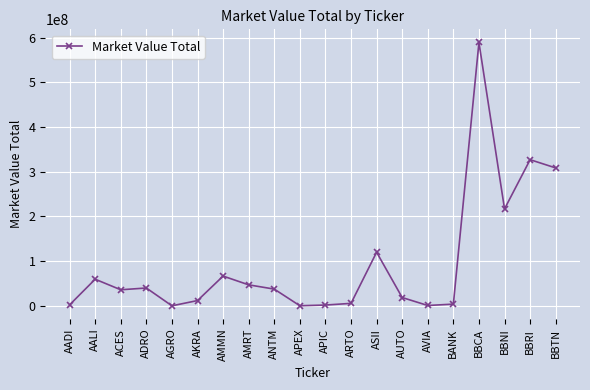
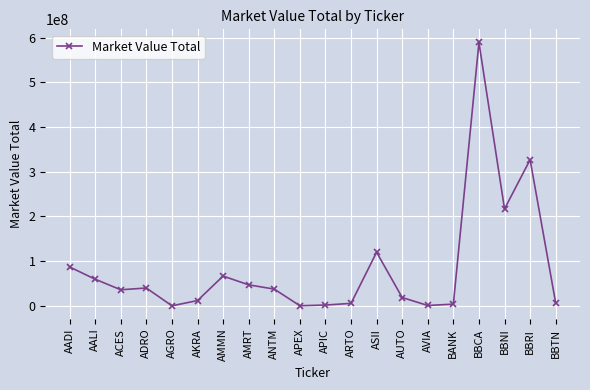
  {
-   "AADI": 0,
+   "AADI": 90000000,
    "AALI": 60000000,
    "ACES": 40000000,
    "ADRO": 40000000,
    "AGRO": 0,
    "AKRA": 10000000,
    "AMMN": 70000000,
    "AMRT": 50000000,
    "ANTM": 40000000,
    "APEX": 0,
    "APIC": 0,
    "ARTO": 10000000,
    "ASII": 120000000,
    "AUTO": 20000000,
    "AVIA": 0,
    "BANK": 0,
    "BBCA": 590000000,
    "BBNI": 220000000,
    "BBRI": 330000000,
-   "BBTN": 310000000
+   "BBTN": 10000000
  }
